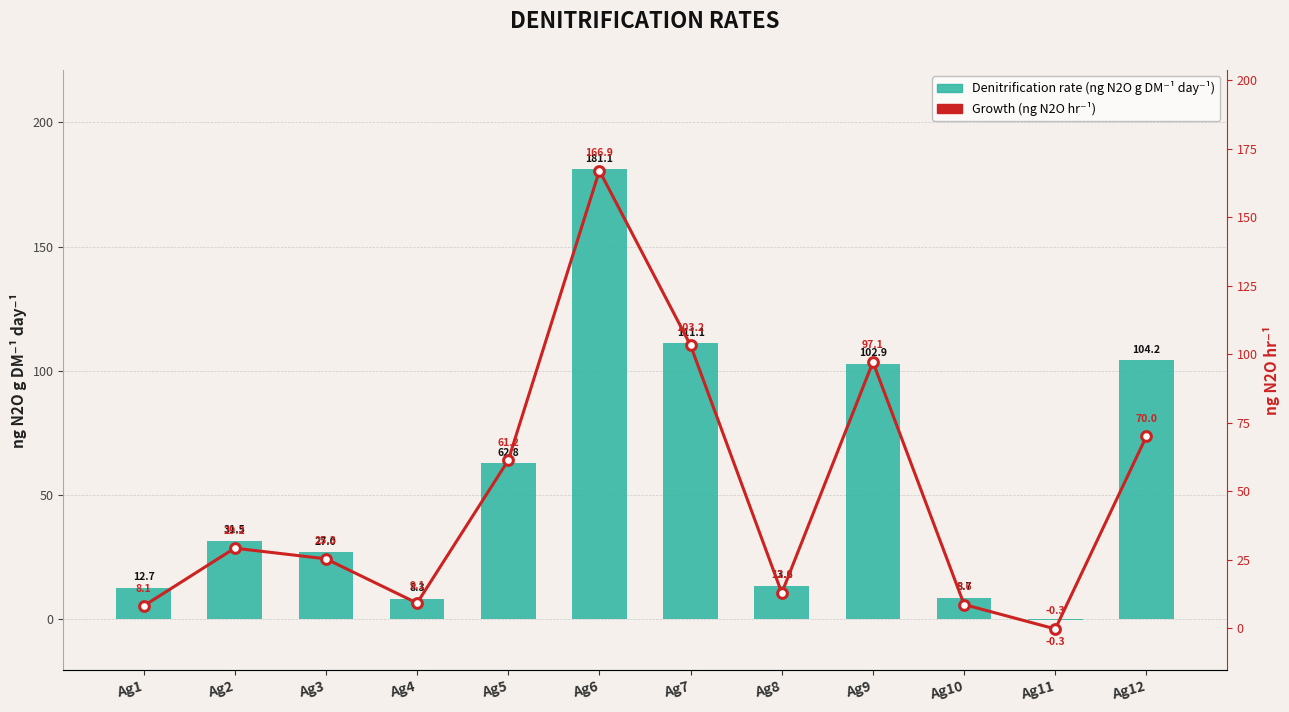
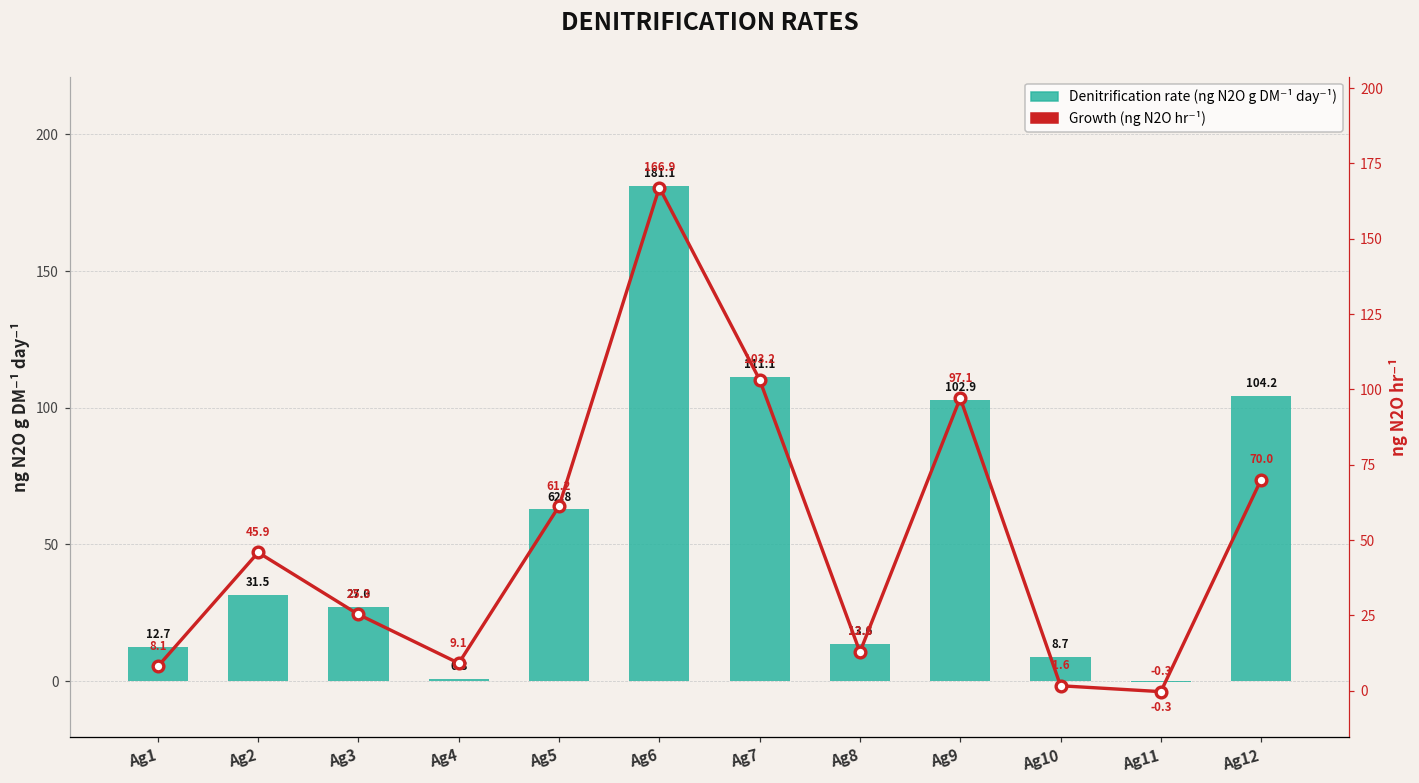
  {
    "Denitrification rate (ng N2O g DM⁻¹ day⁻¹)": {
      "Ag1": 12.7,
      "Ag2": 31.5,
-     "Ag4": 8.3,
+     "Ag4": 0.8,
      "Ag5": 62.8,
      "Ag9": 102.9,
      "Ag10": 8.7,
      "Ag11": -0.3,
      "Ag12": 104.2
    },
    "Growth (ng N2O hr⁻¹)": {
      "Ag1": 8.1,
-     "Ag2": 29.2,
+     "Ag2": 45.9,
      "Ag4": 9.1,
      "Ag5": 61.2,
-     "Ag10": 8.6,
+     "Ag10": 1.6,
      "Ag11": -0.3,
      "Ag12": 70.0
    }
  }
